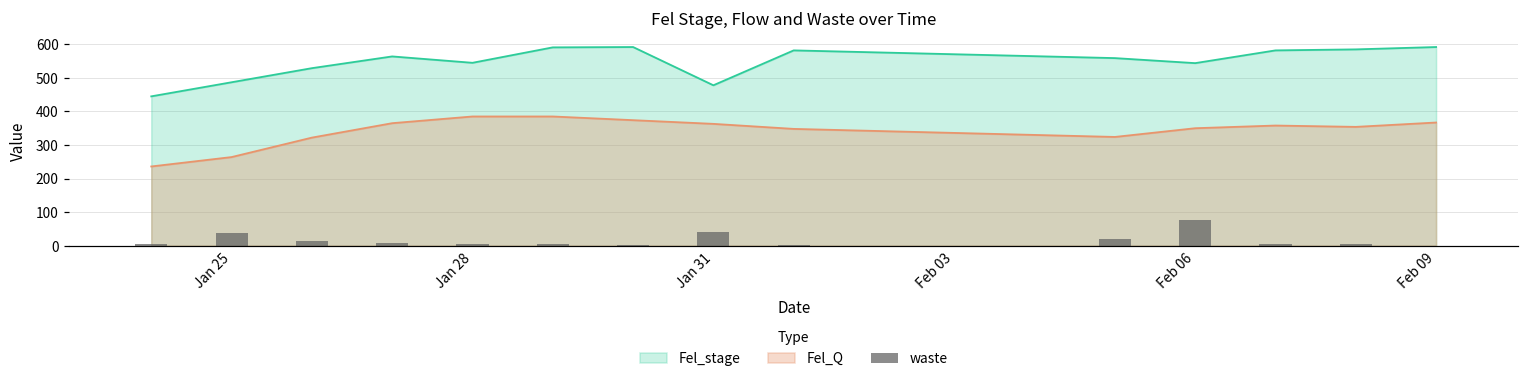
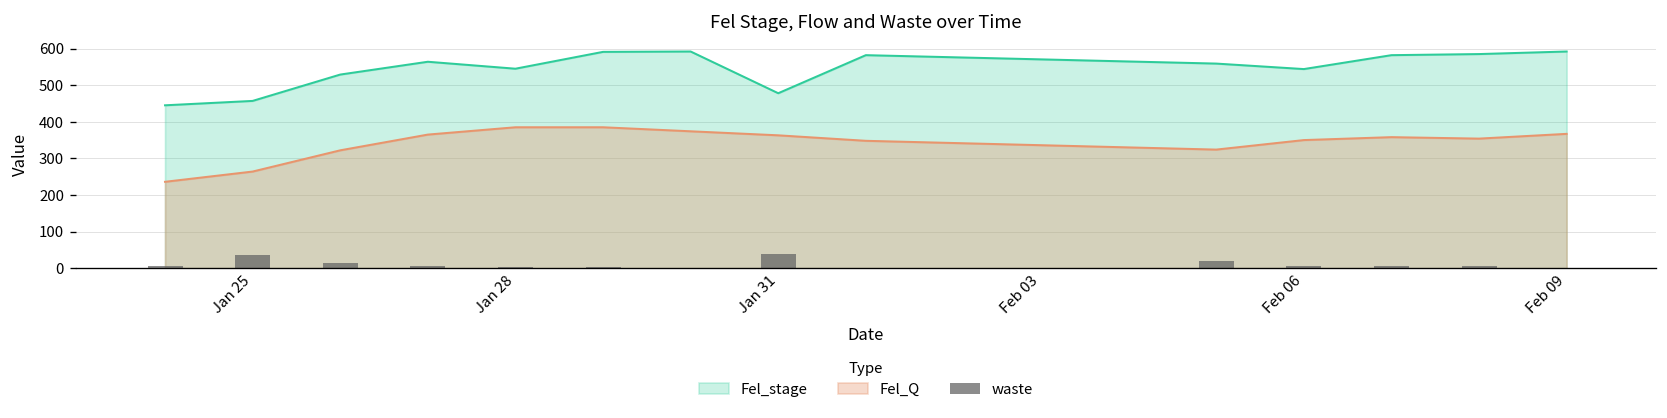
  {
    "Fel_stage": {
-     "Jan 25": 490,
+     "Jan 25": 460,
      "Jan 28": 550,
      "Jan 31": 480,
      "Feb 06": 540,
      "Feb 09": 590
    },
    "waste": {
      "Jan 25": 40,
      "Jan 31": 40,
-     "Feb 06": 80,
+     "Feb 06": 10,
      "Feb 09": 0
    },
    "Fel_Q": {
      "Jan 25": 260,
      "Jan 28": 390,
      "Jan 31": 360,
      "Feb 06": 350,
      "Feb 09": 370
    }
  }
